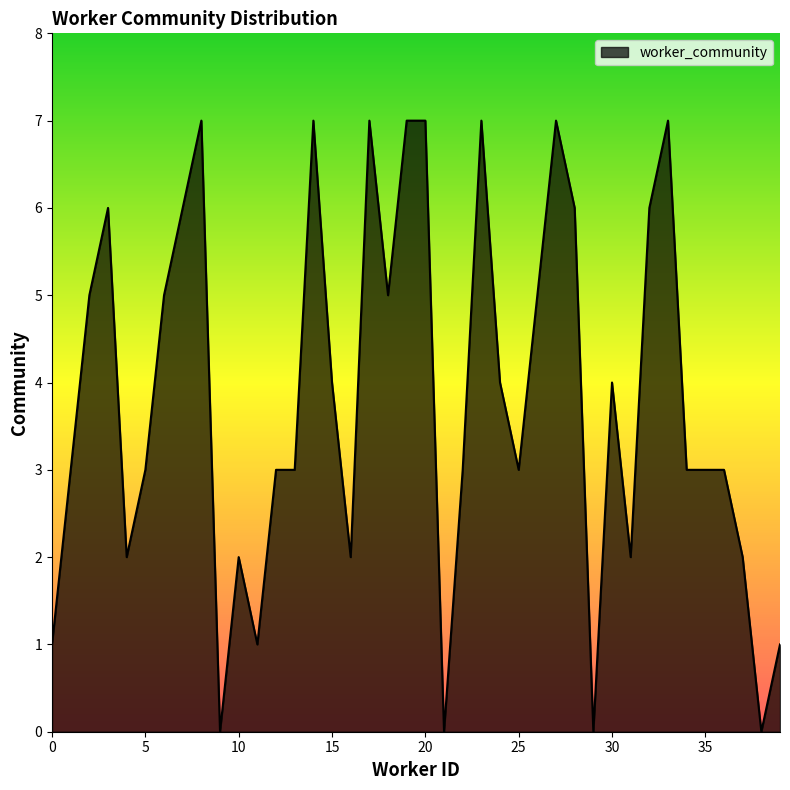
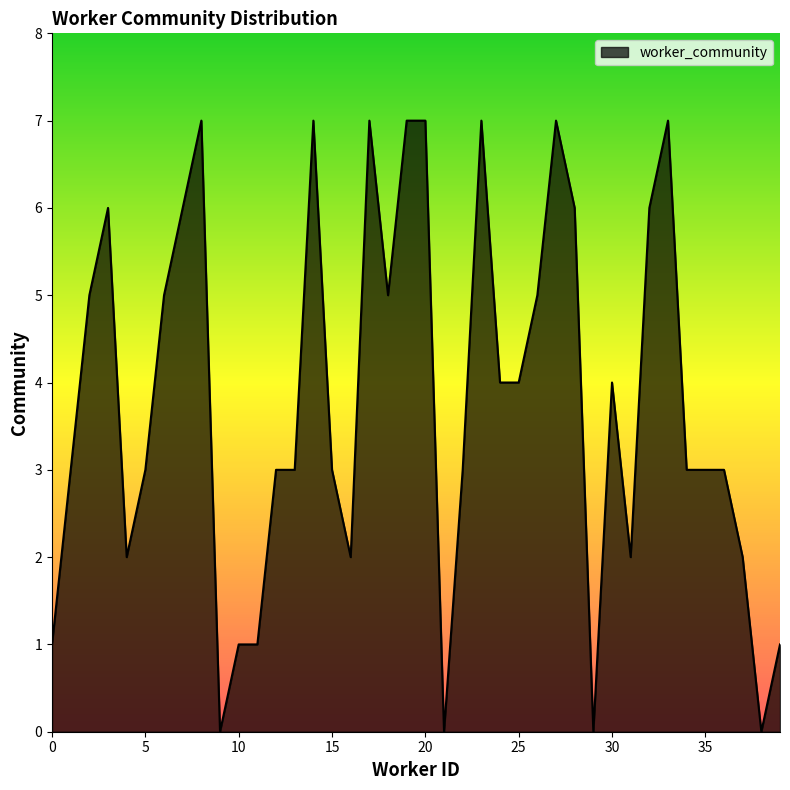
  {
    "0": 1,
    "5": 3,
-   "10": 2,
-   "15": 4,
+   "10": 1,
+   "15": 3,
    "20": 7,
-   "25": 3,
+   "25": 4,
    "30": 4,
    "35": 3
  }
